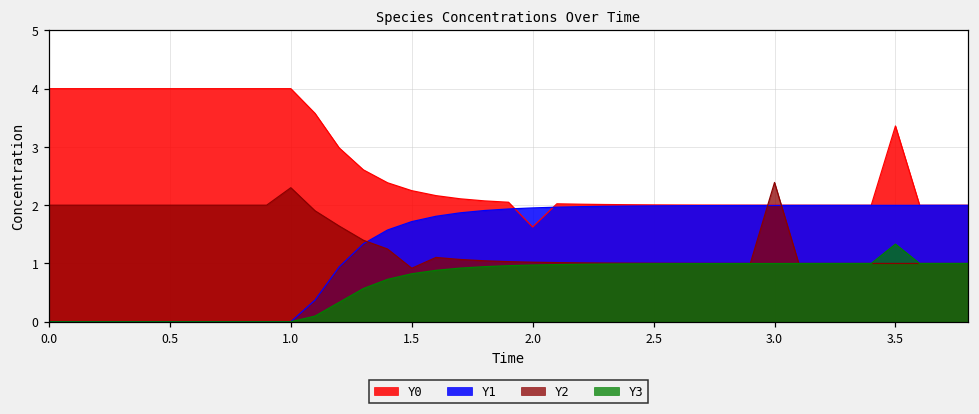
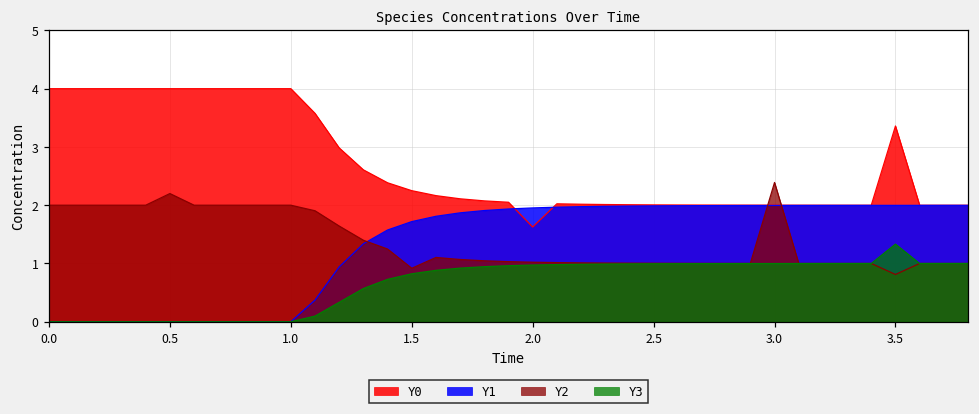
  {
    "Y0": {
      "0.0": 4.0,
      "0.5": 4.0,
      "1.0": 4.0,
      "1.5": 2.2,
      "2.0": 1.6,
      "3.5": 3.4
    },
    "Y1": {
      "1.5": 1.7,
      "2.0": 2.0,
      "3.5": 2.0
    },
    "Y2": {
      "0.0": 2.0,
-     "0.5": 2.0,
-     "1.0": 2.3,
+     "0.5": 2.2,
+     "1.0": 2.0,
      "1.5": 0.9,
      "3.0": 2.4,
-     "3.5": 1.0
+     "3.5": 0.8
    },
    "Y3": {
      "1.5": 0.8,
      "3.0": 1.0,
      "3.5": 1.3
    }
  }
